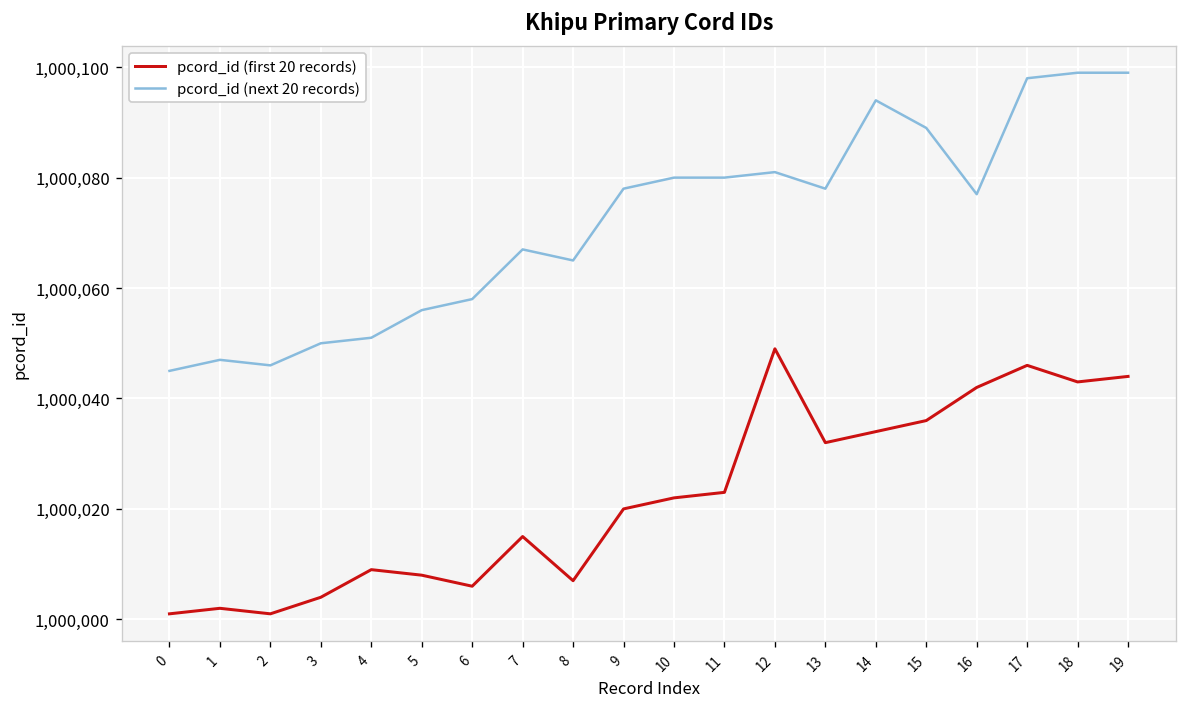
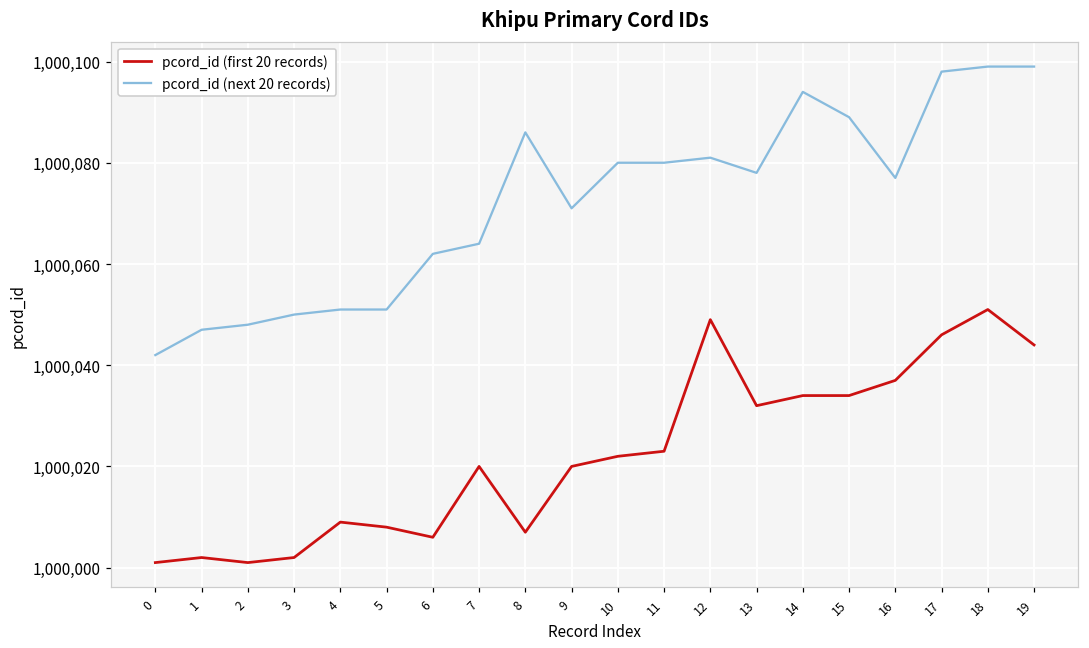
  {
    "pcord_id (first 20 records)": {
      "0": "1,000,001",
      "1": "1,000,002",
      "2": "1,000,001",
-     "3": "1,000,004",
+     "3": "1,000,002",
      "4": "1,000,009",
      "5": "1,000,008",
      "6": "1,000,006",
-     "7": "1,000,015",
+     "7": "1,000,020",
      "8": "1,000,007",
      "9": "1,000,020",
      "10": "1,000,022",
      "11": "1,000,023",
      "12": "1,000,049",
      "13": "1,000,032",
      "14": "1,000,034",
-     "15": "1,000,036",
-     "16": "1,000,042",
+     "15": "1,000,034",
+     "16": "1,000,037",
      "17": "1,000,046",
-     "18": "1,000,043",
+     "18": "1,000,051",
      "19": "1,000,044"
    },
    "pcord_id (next 20 records)": {
-     "0": "1,000,045",
+     "0": "1,000,042",
      "1": "1,000,047",
-     "2": "1,000,046",
+     "2": "1,000,048",
      "3": "1,000,050",
      "4": "1,000,051",
-     "5": "1,000,056",
-     "6": "1,000,058",
-     "7": "1,000,067",
-     "8": "1,000,065",
-     "9": "1,000,078",
+     "5": "1,000,051",
+     "6": "1,000,062",
+     "7": "1,000,064",
+     "8": "1,000,086",
+     "9": "1,000,071",
      "10": "1,000,080",
      "11": "1,000,080",
      "12": "1,000,081",
      "13": "1,000,078",
      "14": "1,000,094",
      "15": "1,000,089",
      "16": "1,000,077",
      "17": "1,000,098",
      "18": "1,000,099",
      "19": "1,000,099"
    }
  }
